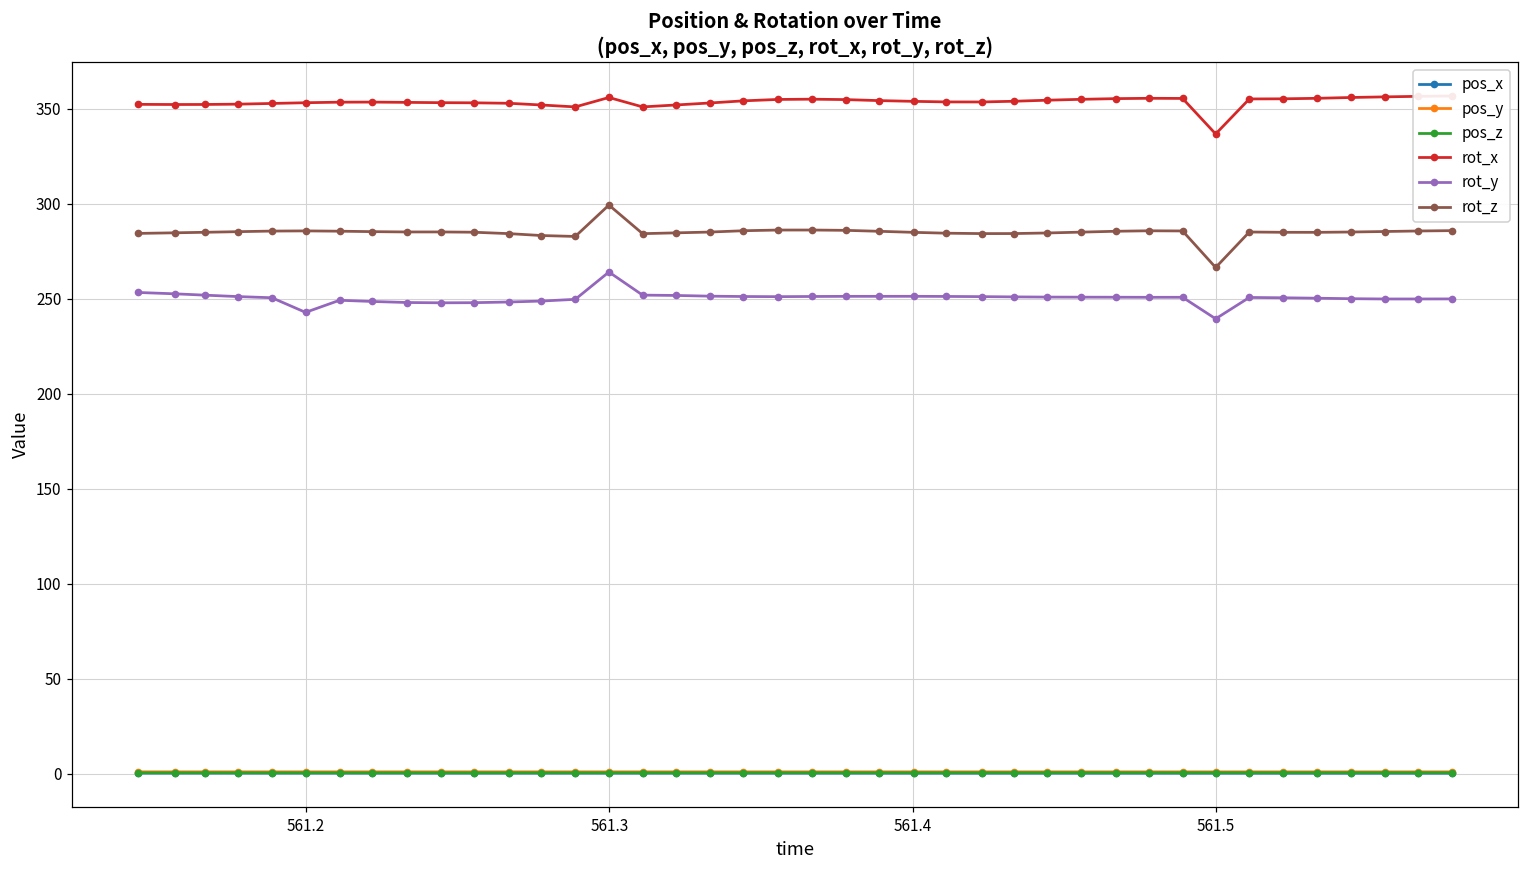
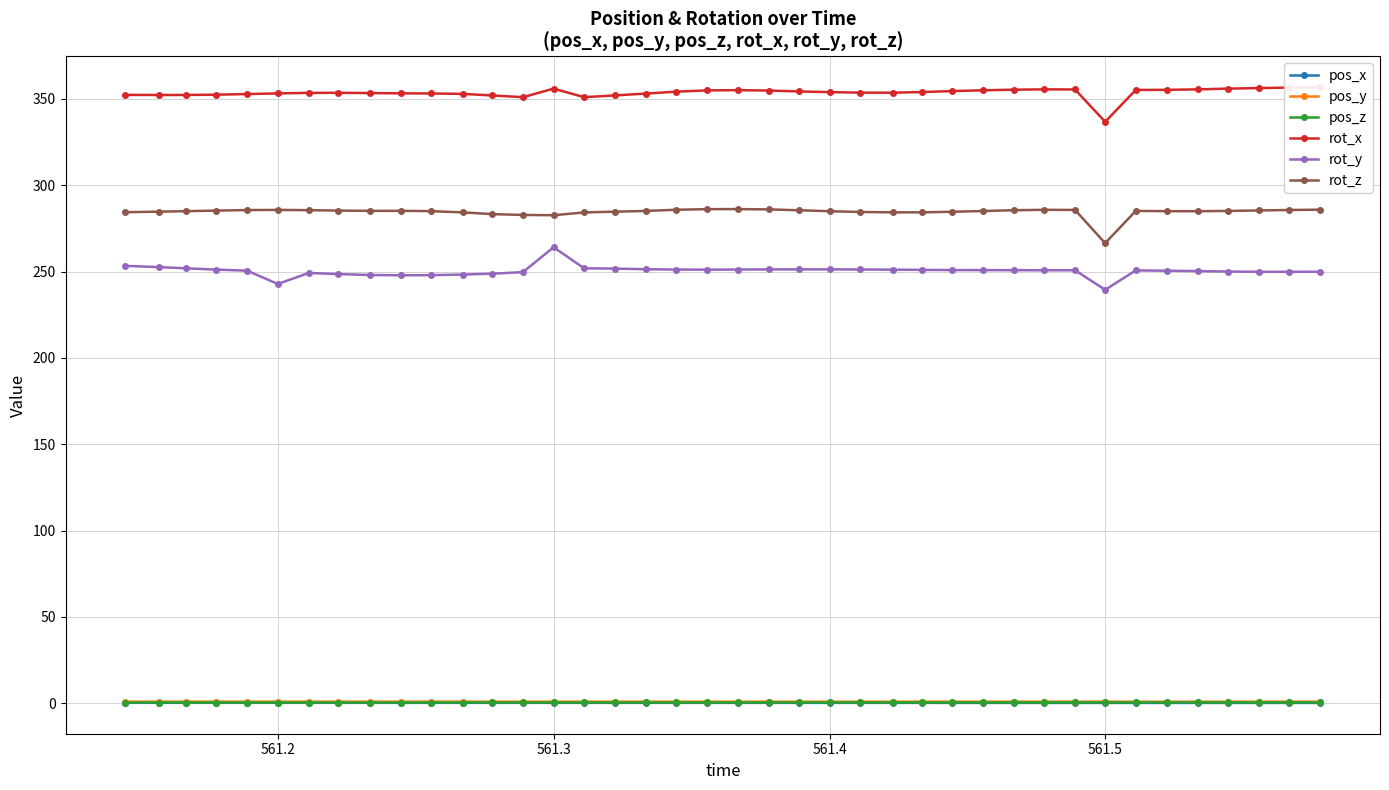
  {
    "rot_x": {
      "561.2": 353,
      "561.3": 356,
      "561.5": 337
    },
    "rot_y": {
      "561.2": 243,
      "561.3": 264,
      "561.5": 239
    },
    "rot_z": {
      "561.2": 286,
-     "561.3": 299,
+     "561.3": 283,
      "561.5": 266
    }
  }
